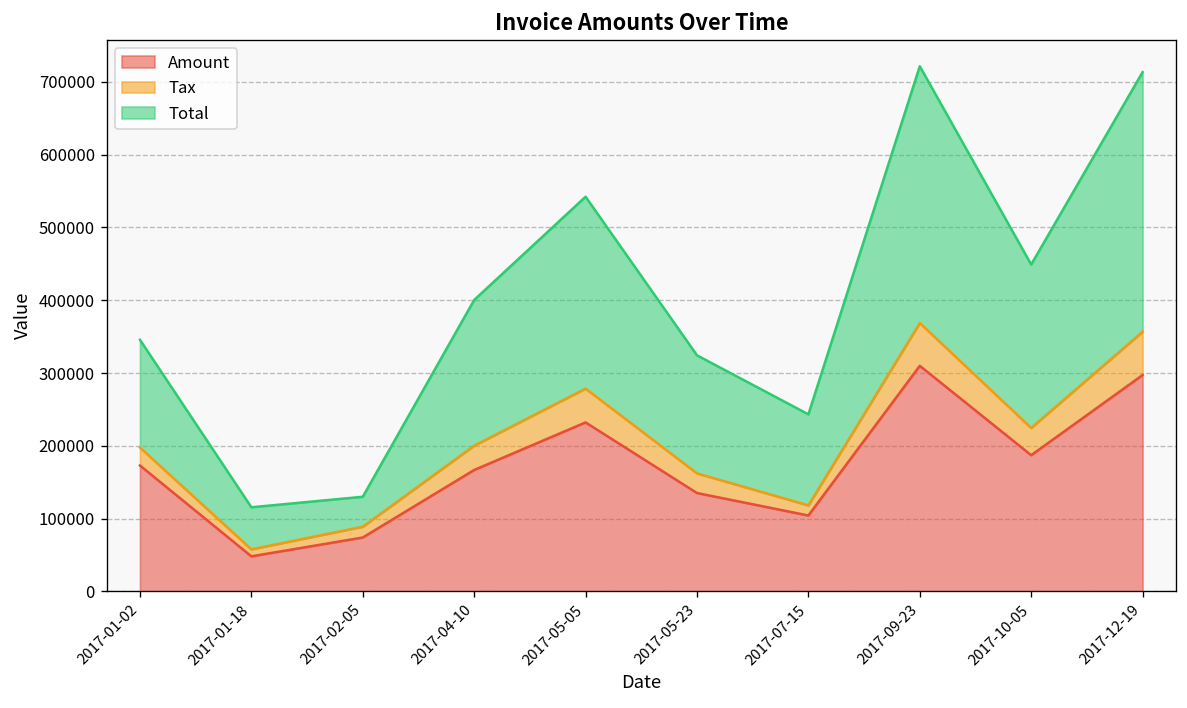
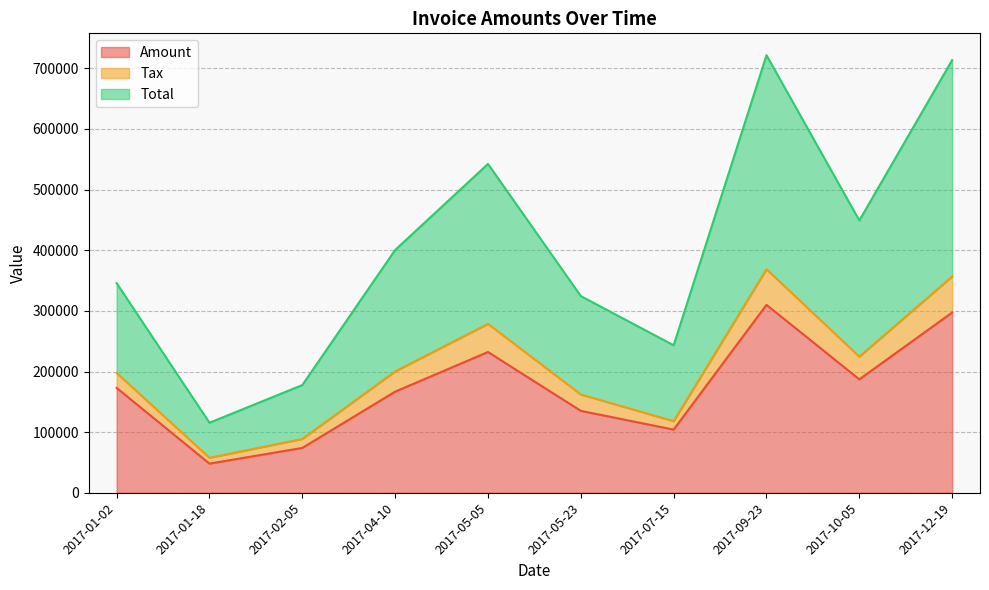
  {
    "Amount": {
      "2017-01-02": 170000,
      "2017-01-18": 50000,
      "2017-02-05": 70000,
      "2017-04-10": 170000,
      "2017-05-05": 230000,
      "2017-05-23": 140000,
      "2017-07-15": 100000,
      "2017-09-23": 310000,
      "2017-10-05": 190000,
      "2017-12-19": 300000
    },
    "Tax": {
      "2017-01-02": 20000,
      "2017-01-18": 10000,
      "2017-02-05": 10000,
      "2017-04-10": 30000,
      "2017-05-05": 50000,
      "2017-05-23": 30000,
      "2017-07-15": 10000,
      "2017-09-23": 60000,
      "2017-10-05": 40000,
      "2017-12-19": 60000
    },
    "Total": {
      "2017-01-02": 150000,
      "2017-01-18": 60000,
-     "2017-02-05": 40000,
+     "2017-02-05": 90000,
      "2017-04-10": 200000,
      "2017-05-05": 260000,
      "2017-05-23": 160000,
      "2017-07-15": 130000,
      "2017-09-23": 350000,
      "2017-10-05": 220000,
      "2017-12-19": 360000
    }
  }
